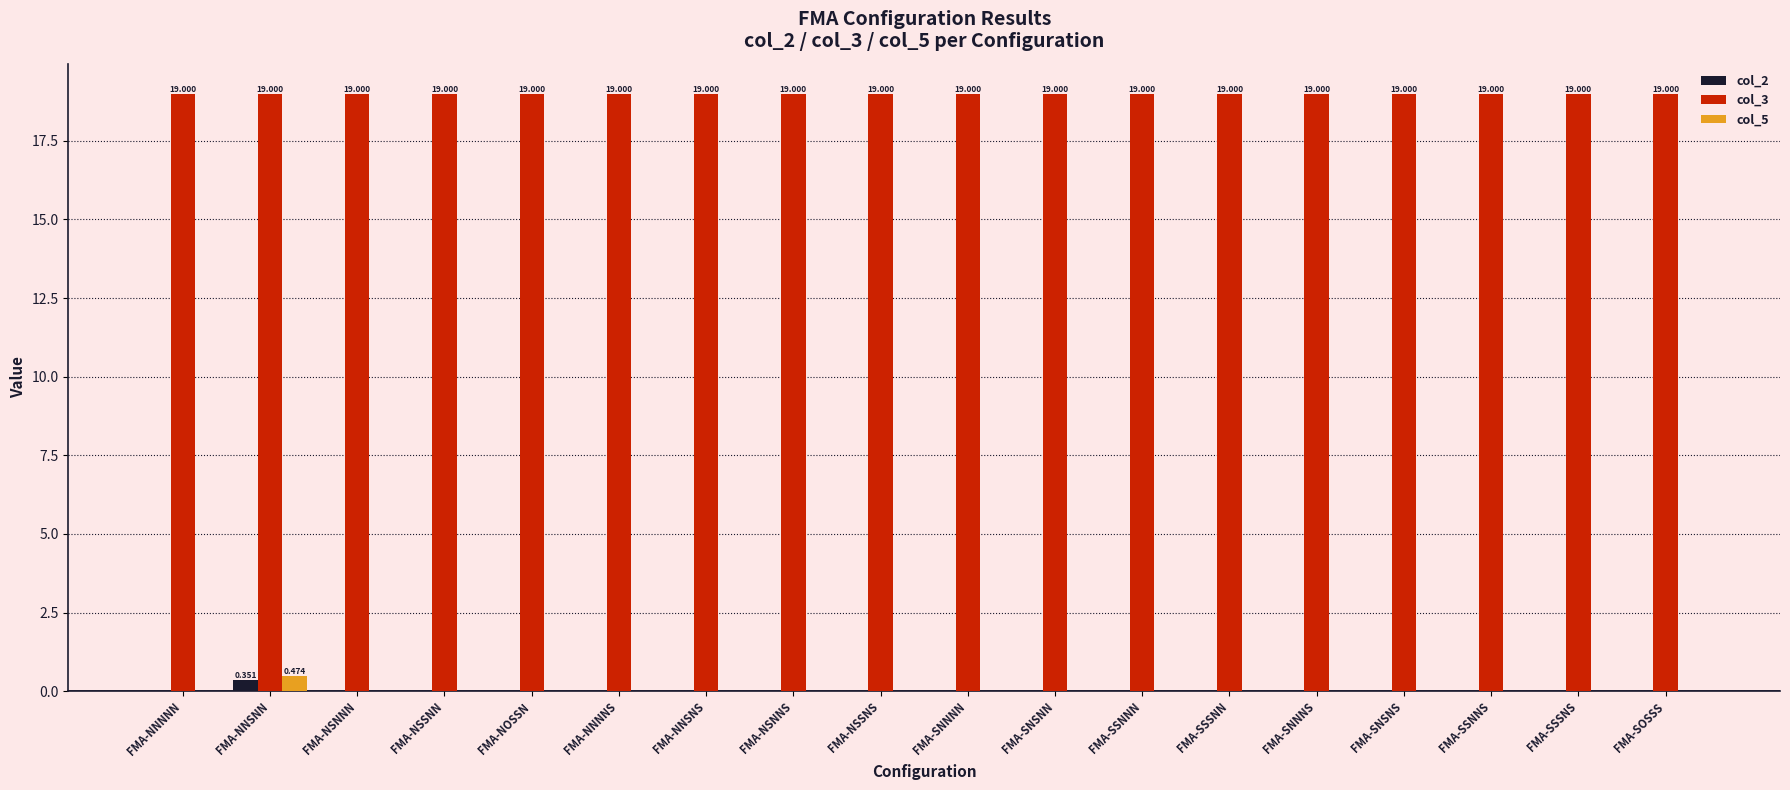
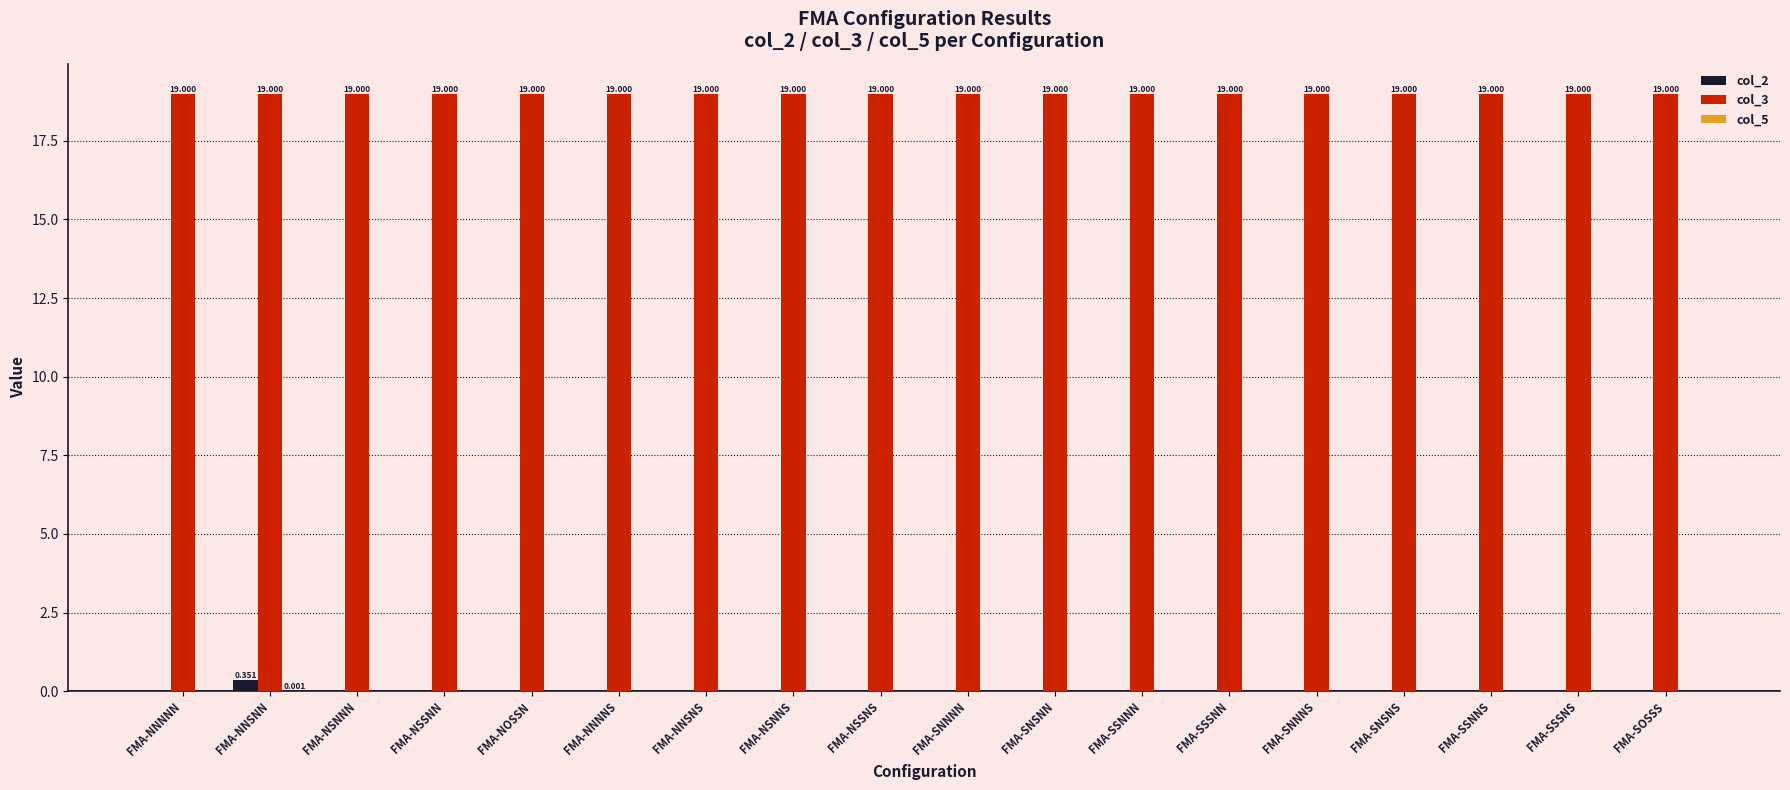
  {
    "col_2": {
      "FMA-NNSNN": 0.351
    },
    "col_3": {
      "FMA-NNNNN": 19.000,
      "FMA-NNSNN": 19.000,
      "FMA-NSNNN": 19.000,
      "FMA-NSSNN": 19.000,
      "FMA-NOSSN": 19.000,
      "FMA-NNNNS": 19.000,
      "FMA-NNSNS": 19.000,
      "FMA-NSNNS": 19.000,
      "FMA-NSSNS": 19.000,
      "FMA-SNNNN": 19.000,
      "FMA-SNSNN": 19.000,
      "FMA-SSNNN": 19.000,
      "FMA-SSSNN": 19.000,
      "FMA-SNNNS": 19.000,
      "FMA-SNSNS": 19.000,
      "FMA-SSNNS": 19.000,
      "FMA-SSSNS": 19.000,
      "FMA-SOSSS": 19.000
    },
    "col_5": {
-     "FMA-NNSNN": 0.474
+     "FMA-NNSNN": 0.001
    }
  }
